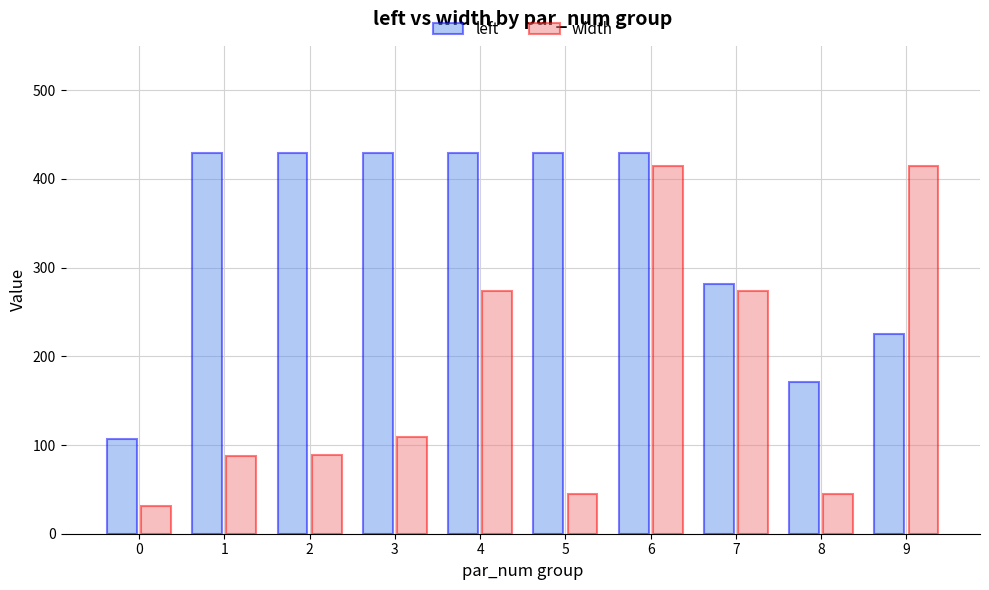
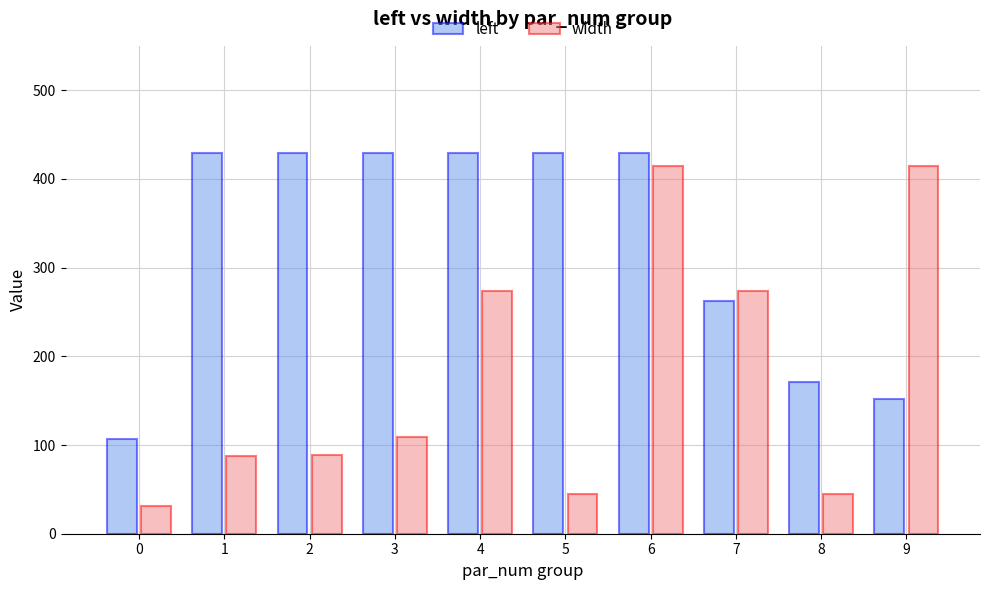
  {
    "left": {
      "0": 110,
      "1": 430,
      "2": 430,
      "3": 430,
      "4": 430,
      "5": 430,
      "6": 430,
-     "7": 280,
+     "7": 260,
      "8": 170,
-     "9": 230
+     "9": 150
    },
    "width": {
      "0": 30,
      "1": 90,
      "2": 90,
      "3": 110,
      "4": 270,
      "5": 50,
      "6": 420,
      "7": 270,
      "8": 50,
      "9": 420
    }
  }
